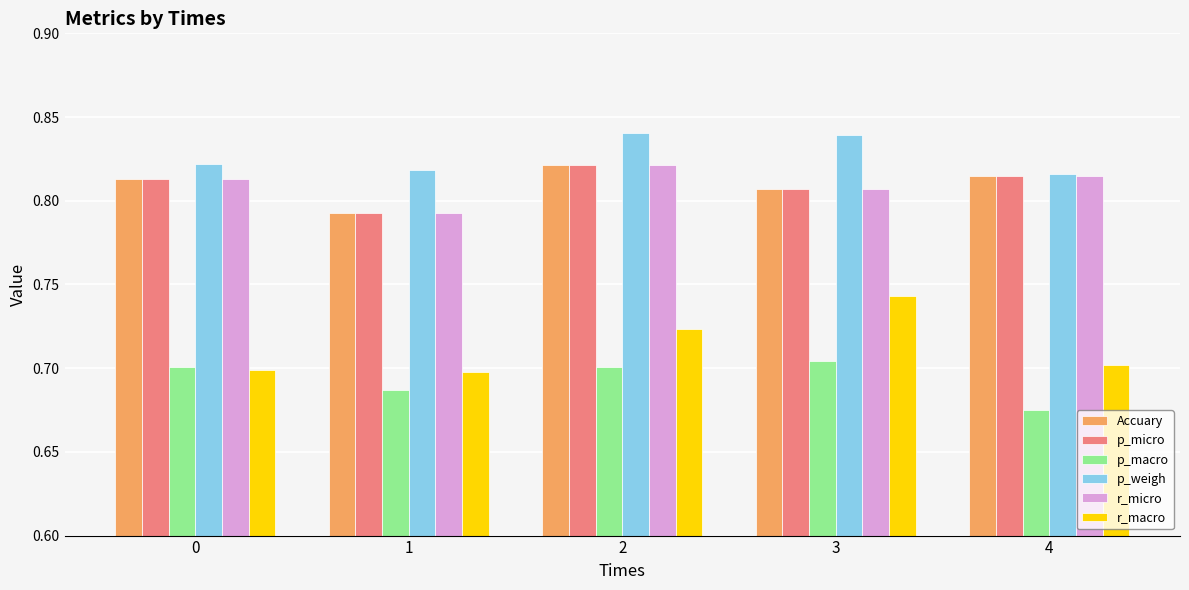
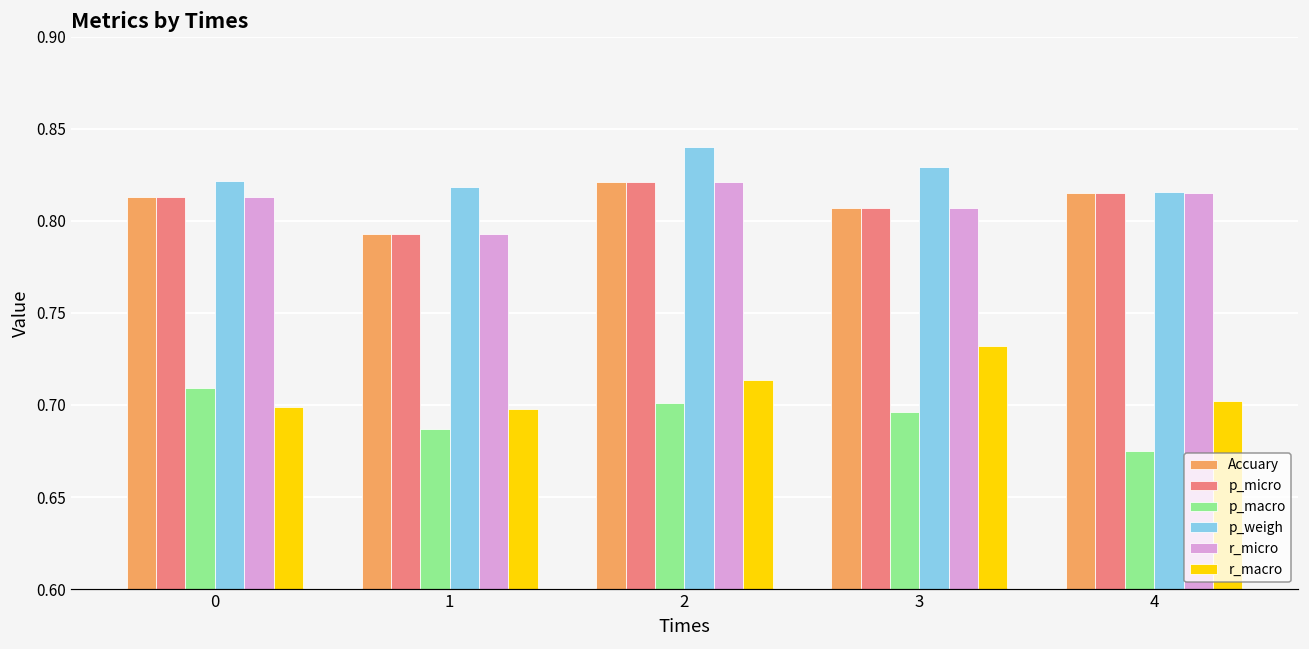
  {
    "p_macro": {
-     "0": 0.701,
+     "0": 0.709,
      "1": 0.687,
      "2": 0.701,
-     "3": 0.704,
+     "3": 0.696,
      "4": 0.675
    },
    "p_weigh": {
      "0": 0.822,
      "1": 0.818,
      "2": 0.840,
-     "3": 0.840,
+     "3": 0.829,
      "4": 0.816
    },
    "r_micro": {
      "0": 0.813,
      "1": 0.793,
      "2": 0.821,
      "3": 0.807,
      "4": 0.815
    },
    "r_macro": {
      "0": 0.699,
      "1": 0.698,
-     "2": 0.723,
-     "3": 0.743,
+     "2": 0.714,
+     "3": 0.732,
      "4": 0.702
    }
  }
